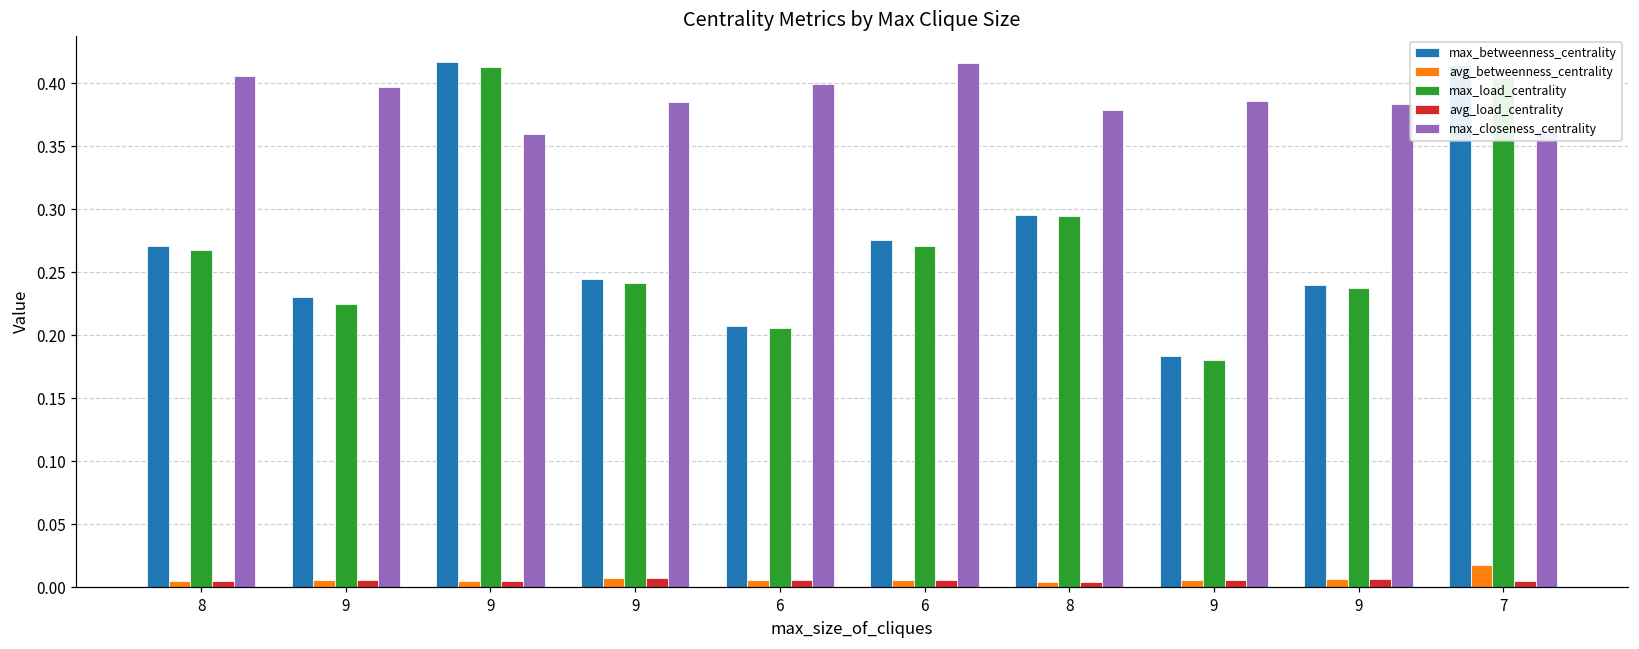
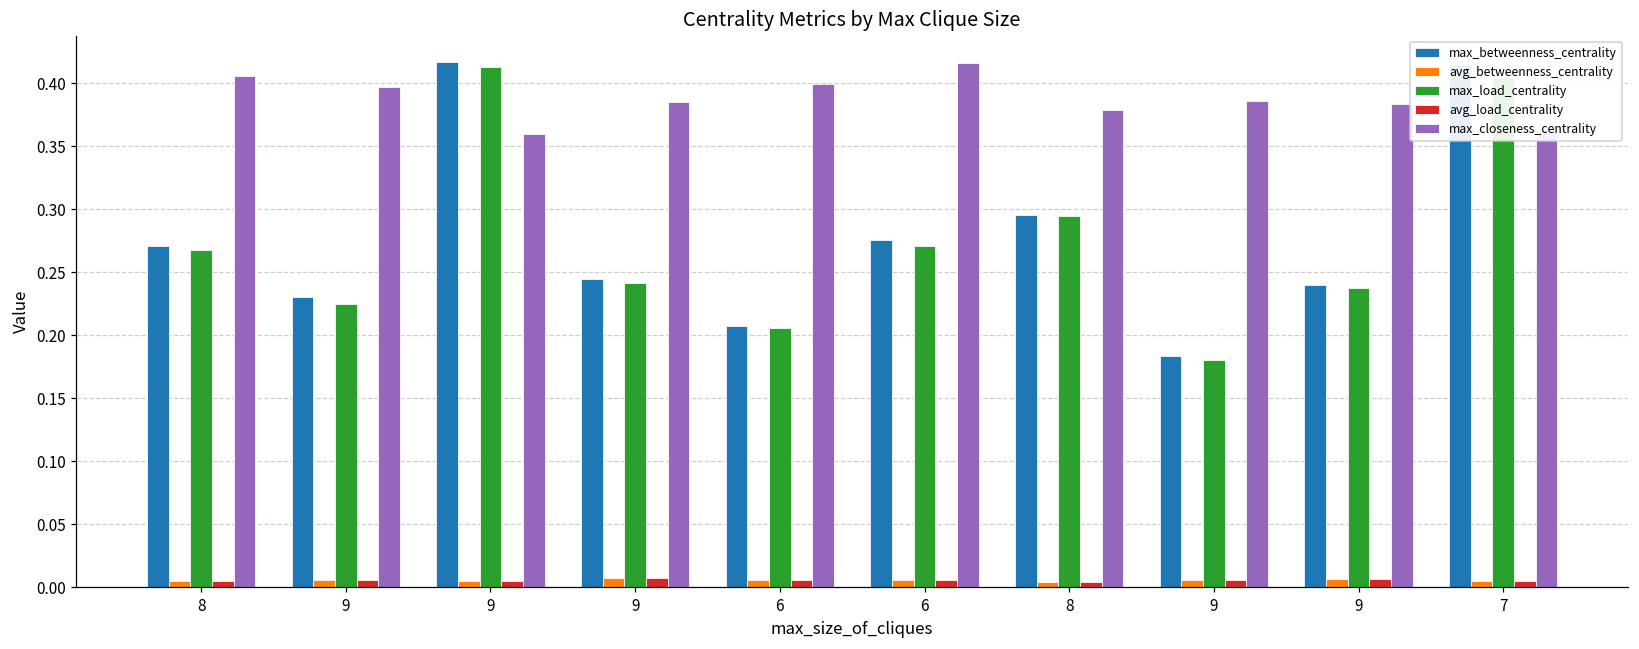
  {
    "avg_betweenness_centrality": {
-     "7": 0.017
+     "7": 0.005
    },
    "avg_load_centrality": {
      "7": 0.005
    }
  }
